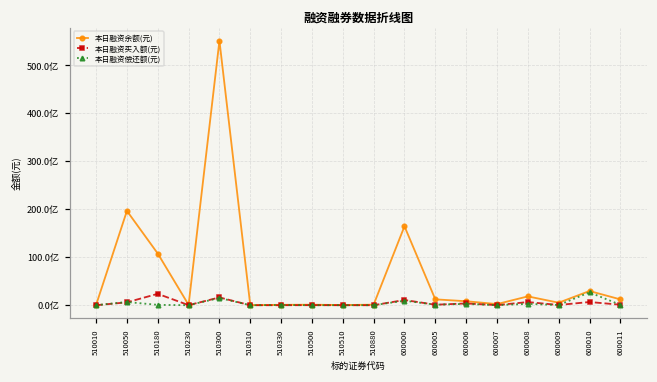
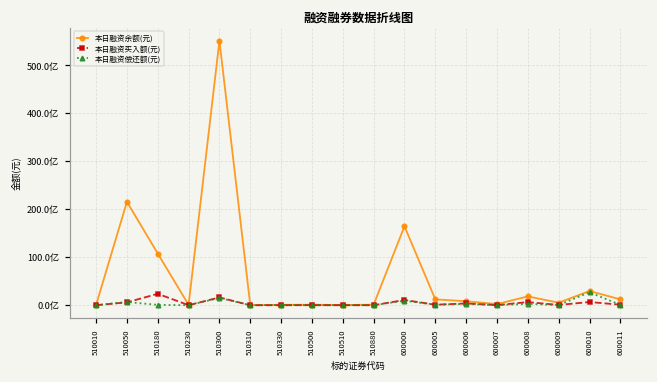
  {
    "本日融资余额(元)": {
-     "510050": "200亿",
+     "510050": "220亿",
      "510180": "110亿",
      "510300": "550亿",
      "600000": "160亿",
      "600005": "10亿",
      "600008": "20亿",
      "600011": "10亿"
    },
    "本日融资买入额(元)": {
      "510180": "20亿",
      "600010": "10亿"
    },
    "本日融资偿还额(元)": {
      "510180": "0亿"
    }
  }
